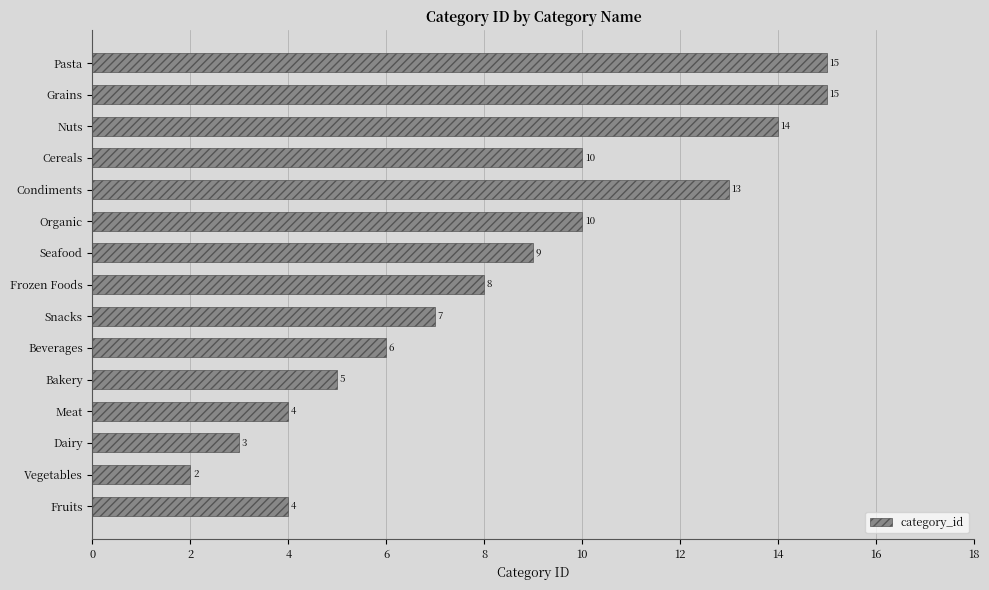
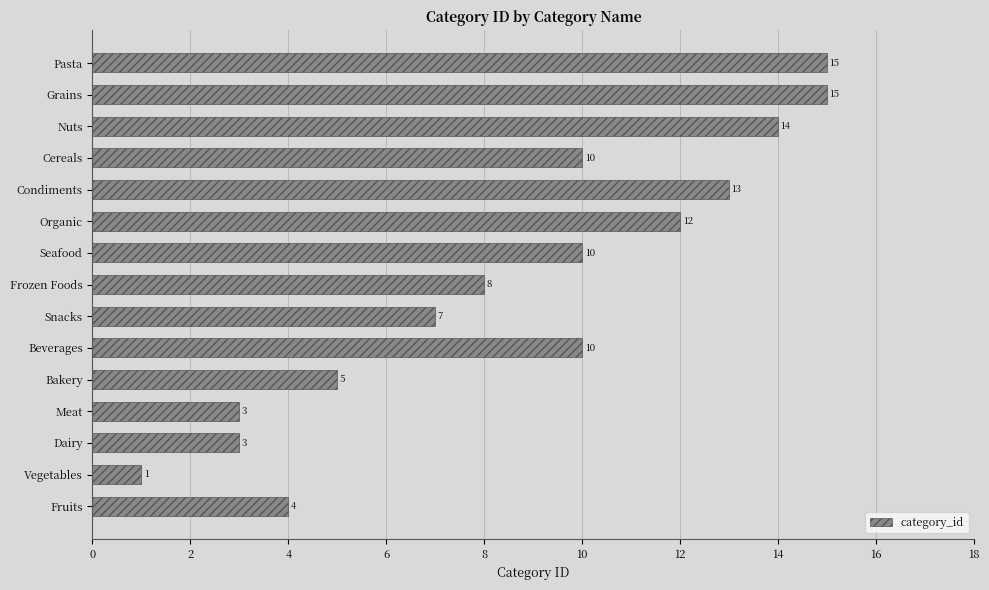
  {
    "Pasta": 15,
    "Grains": 15,
    "Nuts": 14,
    "Cereals": 10,
    "Condiments": 13,
-   "Organic": 10,
-   "Seafood": 9,
+   "Organic": 12,
+   "Seafood": 10,
    "Frozen Foods": 8,
    "Snacks": 7,
-   "Beverages": 6,
+   "Beverages": 10,
    "Bakery": 5,
-   "Meat": 4,
+   "Meat": 3,
    "Dairy": 3,
-   "Vegetables": 2,
+   "Vegetables": 1,
    "Fruits": 4
  }
